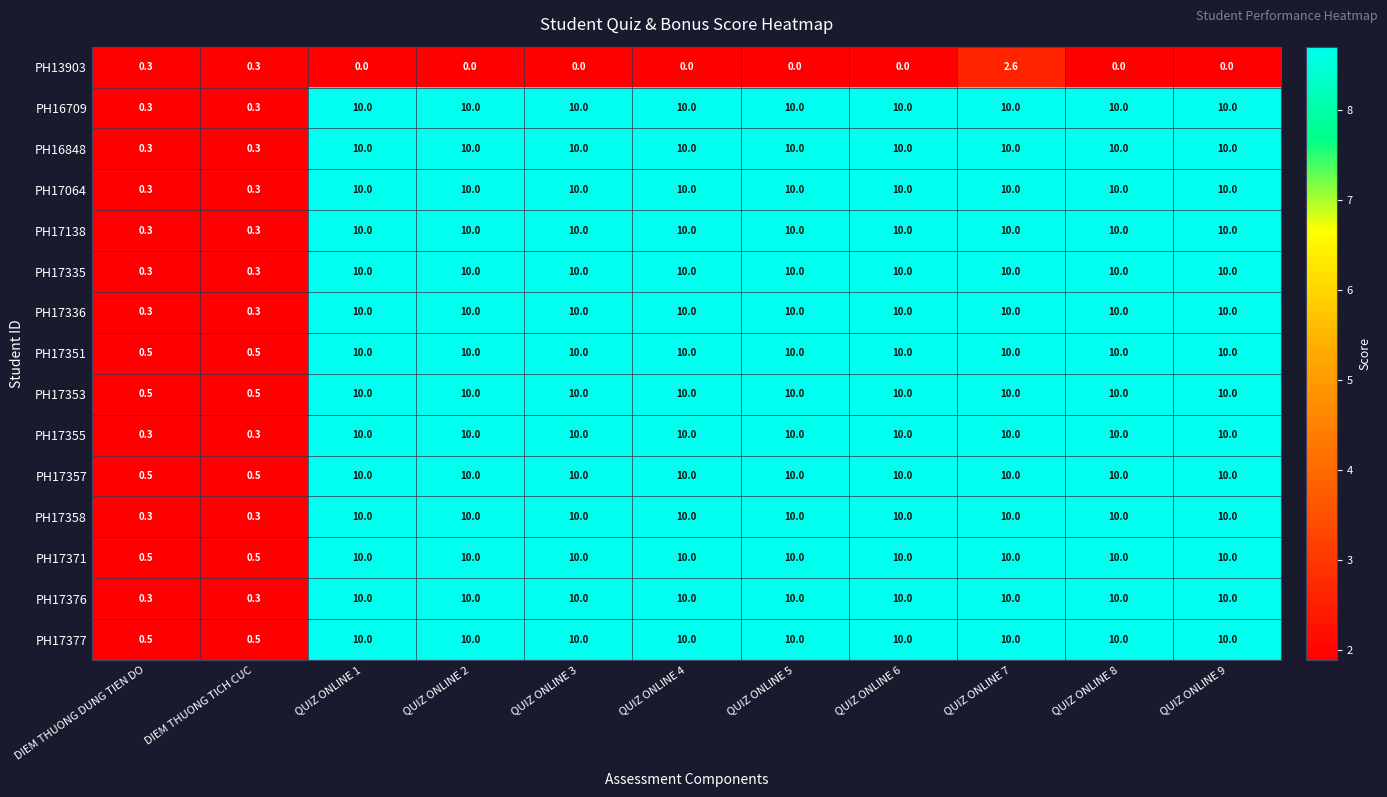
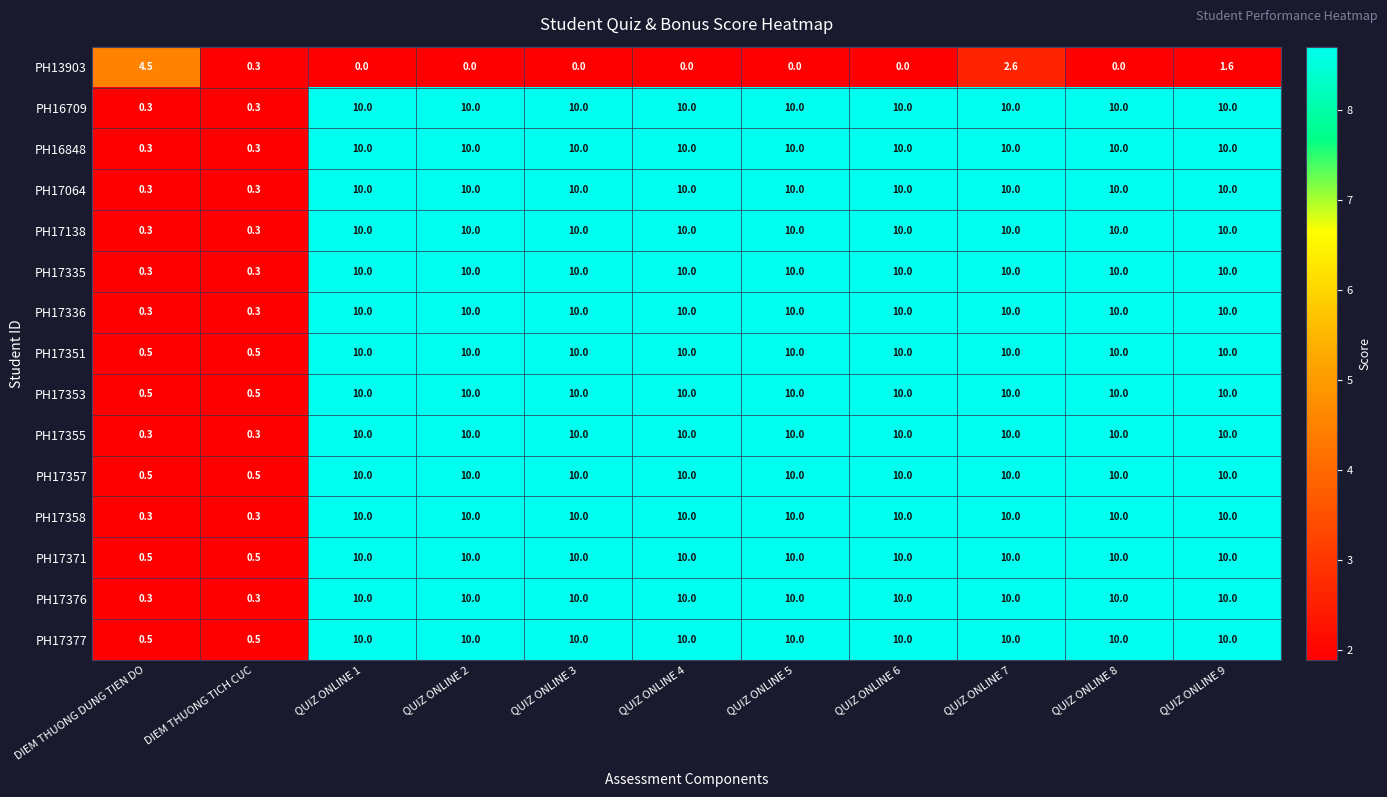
  {
    "PH13903": {
-     "DIEM THUONG DUNG TIEN DO": 0.3,
+     "DIEM THUONG DUNG TIEN DO": 4.5,
      "DIEM THUONG TICH CUC": 0.3,
      "QUIZ ONLINE 1": 0.0,
      "QUIZ ONLINE 2": 0.0,
      "QUIZ ONLINE 3": 0.0,
      "QUIZ ONLINE 4": 0.0,
      "QUIZ ONLINE 5": 0.0,
      "QUIZ ONLINE 6": 0.0,
      "QUIZ ONLINE 7": 2.6,
      "QUIZ ONLINE 8": 0.0,
-     "QUIZ ONLINE 9": 0.0
+     "QUIZ ONLINE 9": 1.6
    },
    "PH16709": {
      "DIEM THUONG DUNG TIEN DO": 0.3,
      "DIEM THUONG TICH CUC": 0.3,
      "QUIZ ONLINE 1": 10.0,
      "QUIZ ONLINE 2": 10.0,
      "QUIZ ONLINE 3": 10.0,
      "QUIZ ONLINE 4": 10.0,
      "QUIZ ONLINE 5": 10.0,
      "QUIZ ONLINE 6": 10.0,
      "QUIZ ONLINE 7": 10.0,
      "QUIZ ONLINE 8": 10.0,
      "QUIZ ONLINE 9": 10.0
    },
    "PH16848": {
      "DIEM THUONG DUNG TIEN DO": 0.3,
      "DIEM THUONG TICH CUC": 0.3,
      "QUIZ ONLINE 1": 10.0,
      "QUIZ ONLINE 2": 10.0,
      "QUIZ ONLINE 3": 10.0,
      "QUIZ ONLINE 4": 10.0,
      "QUIZ ONLINE 5": 10.0,
      "QUIZ ONLINE 6": 10.0,
      "QUIZ ONLINE 7": 10.0,
      "QUIZ ONLINE 8": 10.0,
      "QUIZ ONLINE 9": 10.0
    },
    "PH17064": {
      "DIEM THUONG DUNG TIEN DO": 0.3,
      "DIEM THUONG TICH CUC": 0.3,
      "QUIZ ONLINE 1": 10.0,
      "QUIZ ONLINE 2": 10.0,
      "QUIZ ONLINE 3": 10.0,
      "QUIZ ONLINE 4": 10.0,
      "QUIZ ONLINE 5": 10.0,
      "QUIZ ONLINE 6": 10.0,
      "QUIZ ONLINE 7": 10.0,
      "QUIZ ONLINE 8": 10.0,
      "QUIZ ONLINE 9": 10.0
    },
    "PH17138": {
      "DIEM THUONG DUNG TIEN DO": 0.3,
      "DIEM THUONG TICH CUC": 0.3,
      "QUIZ ONLINE 1": 10.0,
      "QUIZ ONLINE 2": 10.0,
      "QUIZ ONLINE 3": 10.0,
      "QUIZ ONLINE 4": 10.0,
      "QUIZ ONLINE 5": 10.0,
      "QUIZ ONLINE 6": 10.0,
      "QUIZ ONLINE 7": 10.0,
      "QUIZ ONLINE 8": 10.0,
      "QUIZ ONLINE 9": 10.0
    },
    "PH17335": {
      "DIEM THUONG DUNG TIEN DO": 0.3,
      "DIEM THUONG TICH CUC": 0.3,
      "QUIZ ONLINE 1": 10.0,
      "QUIZ ONLINE 2": 10.0,
      "QUIZ ONLINE 3": 10.0,
      "QUIZ ONLINE 4": 10.0,
      "QUIZ ONLINE 5": 10.0,
      "QUIZ ONLINE 6": 10.0,
      "QUIZ ONLINE 7": 10.0,
      "QUIZ ONLINE 8": 10.0,
      "QUIZ ONLINE 9": 10.0
    },
    "PH17336": {
      "DIEM THUONG DUNG TIEN DO": 0.3,
      "DIEM THUONG TICH CUC": 0.3,
      "QUIZ ONLINE 1": 10.0,
      "QUIZ ONLINE 2": 10.0,
      "QUIZ ONLINE 3": 10.0,
      "QUIZ ONLINE 4": 10.0,
      "QUIZ ONLINE 5": 10.0,
      "QUIZ ONLINE 6": 10.0,
      "QUIZ ONLINE 7": 10.0,
      "QUIZ ONLINE 8": 10.0,
      "QUIZ ONLINE 9": 10.0
    },
    "PH17351": {
      "DIEM THUONG DUNG TIEN DO": 0.5,
      "DIEM THUONG TICH CUC": 0.5,
      "QUIZ ONLINE 1": 10.0,
      "QUIZ ONLINE 2": 10.0,
      "QUIZ ONLINE 3": 10.0,
      "QUIZ ONLINE 4": 10.0,
      "QUIZ ONLINE 5": 10.0,
      "QUIZ ONLINE 6": 10.0,
      "QUIZ ONLINE 7": 10.0,
      "QUIZ ONLINE 8": 10.0,
      "QUIZ ONLINE 9": 10.0
    },
    "PH17353": {
      "DIEM THUONG DUNG TIEN DO": 0.5,
      "DIEM THUONG TICH CUC": 0.5,
      "QUIZ ONLINE 1": 10.0,
      "QUIZ ONLINE 2": 10.0,
      "QUIZ ONLINE 3": 10.0,
      "QUIZ ONLINE 4": 10.0,
      "QUIZ ONLINE 5": 10.0,
      "QUIZ ONLINE 6": 10.0,
      "QUIZ ONLINE 7": 10.0,
      "QUIZ ONLINE 8": 10.0,
      "QUIZ ONLINE 9": 10.0
    },
    "PH17355": {
      "DIEM THUONG DUNG TIEN DO": 0.3,
      "DIEM THUONG TICH CUC": 0.3,
      "QUIZ ONLINE 1": 10.0,
      "QUIZ ONLINE 2": 10.0,
      "QUIZ ONLINE 3": 10.0,
      "QUIZ ONLINE 4": 10.0,
      "QUIZ ONLINE 5": 10.0,
      "QUIZ ONLINE 6": 10.0,
      "QUIZ ONLINE 7": 10.0,
      "QUIZ ONLINE 8": 10.0,
      "QUIZ ONLINE 9": 10.0
    },
    "PH17357": {
      "DIEM THUONG DUNG TIEN DO": 0.5,
      "DIEM THUONG TICH CUC": 0.5,
      "QUIZ ONLINE 1": 10.0,
      "QUIZ ONLINE 2": 10.0,
      "QUIZ ONLINE 3": 10.0,
      "QUIZ ONLINE 4": 10.0,
      "QUIZ ONLINE 5": 10.0,
      "QUIZ ONLINE 6": 10.0,
      "QUIZ ONLINE 7": 10.0,
      "QUIZ ONLINE 8": 10.0,
      "QUIZ ONLINE 9": 10.0
    },
    "PH17358": {
      "DIEM THUONG DUNG TIEN DO": 0.3,
      "DIEM THUONG TICH CUC": 0.3,
      "QUIZ ONLINE 1": 10.0,
      "QUIZ ONLINE 2": 10.0,
      "QUIZ ONLINE 3": 10.0,
      "QUIZ ONLINE 4": 10.0,
      "QUIZ ONLINE 5": 10.0,
      "QUIZ ONLINE 6": 10.0,
      "QUIZ ONLINE 7": 10.0,
      "QUIZ ONLINE 8": 10.0,
      "QUIZ ONLINE 9": 10.0
    },
    "PH17371": {
      "DIEM THUONG DUNG TIEN DO": 0.5,
      "DIEM THUONG TICH CUC": 0.5,
      "QUIZ ONLINE 1": 10.0,
      "QUIZ ONLINE 2": 10.0,
      "QUIZ ONLINE 3": 10.0,
      "QUIZ ONLINE 4": 10.0,
      "QUIZ ONLINE 5": 10.0,
      "QUIZ ONLINE 6": 10.0,
      "QUIZ ONLINE 7": 10.0,
      "QUIZ ONLINE 8": 10.0,
      "QUIZ ONLINE 9": 10.0
    },
    "PH17376": {
      "DIEM THUONG DUNG TIEN DO": 0.3,
      "DIEM THUONG TICH CUC": 0.3,
      "QUIZ ONLINE 1": 10.0,
      "QUIZ ONLINE 2": 10.0,
      "QUIZ ONLINE 3": 10.0,
      "QUIZ ONLINE 4": 10.0,
      "QUIZ ONLINE 5": 10.0,
      "QUIZ ONLINE 6": 10.0,
      "QUIZ ONLINE 7": 10.0,
      "QUIZ ONLINE 8": 10.0,
      "QUIZ ONLINE 9": 10.0
    },
    "PH17377": {
      "DIEM THUONG DUNG TIEN DO": 0.5,
      "DIEM THUONG TICH CUC": 0.5,
      "QUIZ ONLINE 1": 10.0,
      "QUIZ ONLINE 2": 10.0,
      "QUIZ ONLINE 3": 10.0,
      "QUIZ ONLINE 4": 10.0,
      "QUIZ ONLINE 5": 10.0,
      "QUIZ ONLINE 6": 10.0,
      "QUIZ ONLINE 7": 10.0,
      "QUIZ ONLINE 8": 10.0,
      "QUIZ ONLINE 9": 10.0
    }
  }
